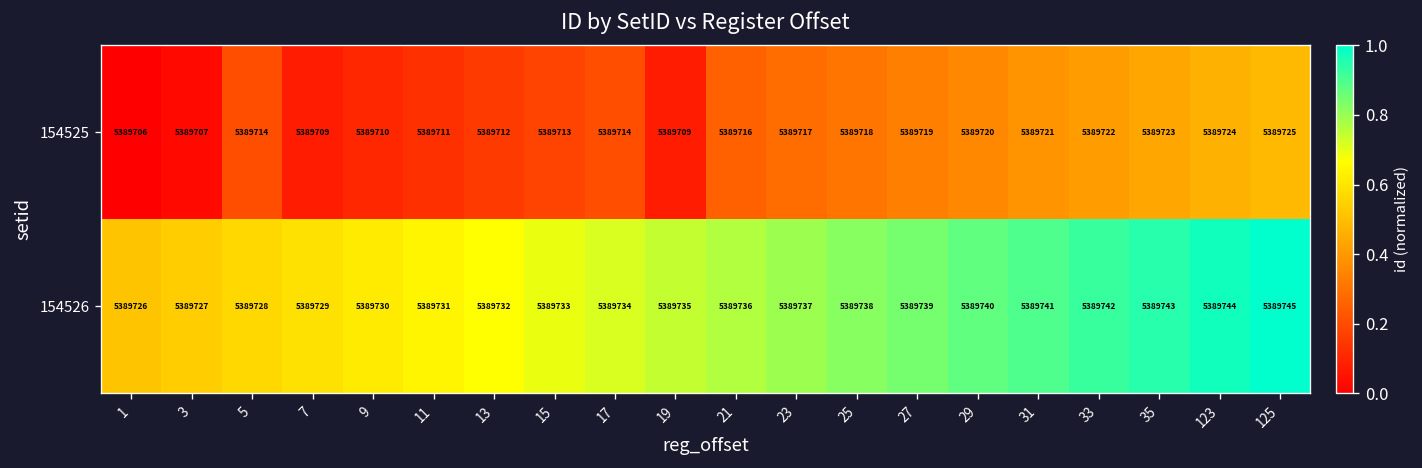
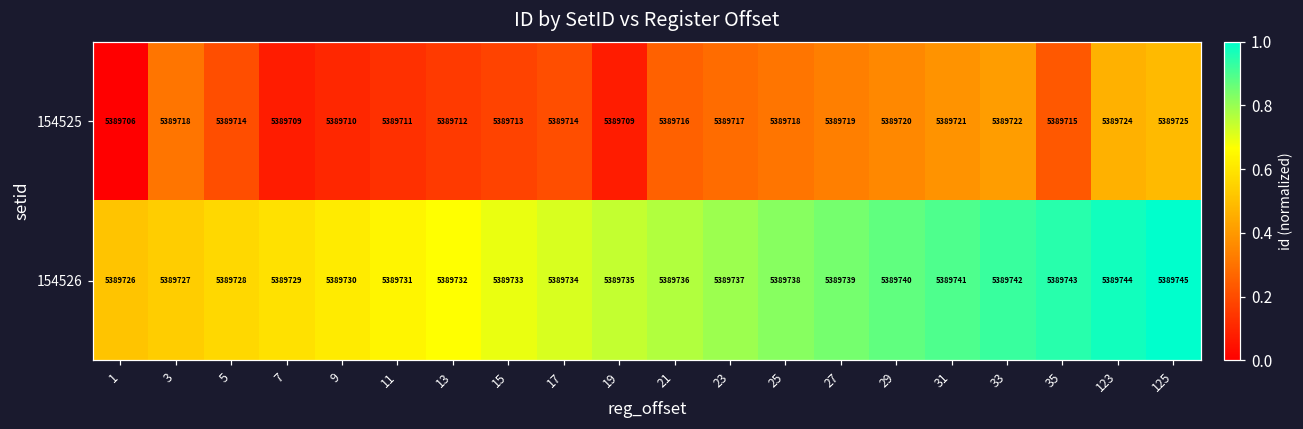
  {
    "154525": {
      "1": 5389706,
-     "3": 5389707,
+     "3": 5389718,
      "5": 5389714,
      "7": 5389709,
      "9": 5389710,
      "11": 5389711,
      "13": 5389712,
      "15": 5389713,
      "17": 5389714,
      "19": 5389709,
      "21": 5389716,
      "23": 5389717,
      "25": 5389718,
      "27": 5389719,
      "29": 5389720,
      "31": 5389721,
      "33": 5389722,
-     "35": 5389723,
+     "35": 5389715,
      "123": 5389724,
      "125": 5389725
    },
    "154526": {
      "1": 5389726,
      "3": 5389727,
      "5": 5389728,
      "7": 5389729,
      "9": 5389730,
      "11": 5389731,
      "13": 5389732,
      "15": 5389733,
      "17": 5389734,
      "19": 5389735,
      "21": 5389736,
      "23": 5389737,
      "25": 5389738,
      "27": 5389739,
      "29": 5389740,
      "31": 5389741,
      "33": 5389742,
      "35": 5389743,
      "123": 5389744,
      "125": 5389745
    }
  }
